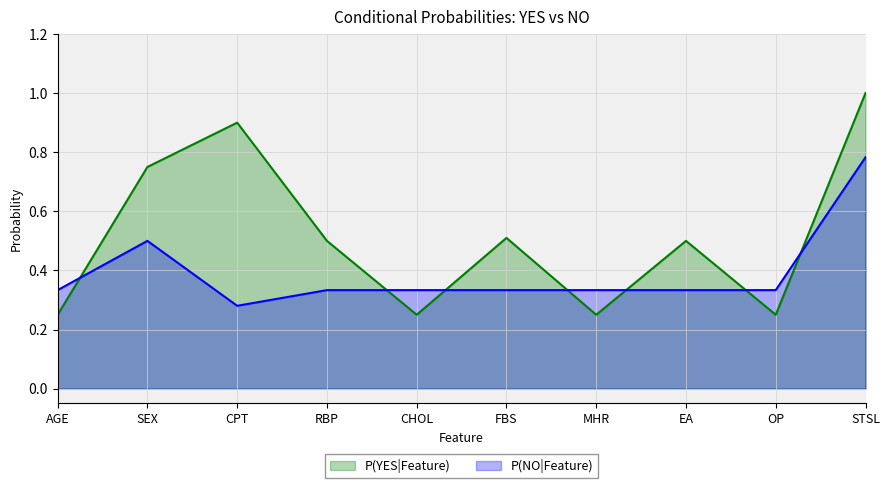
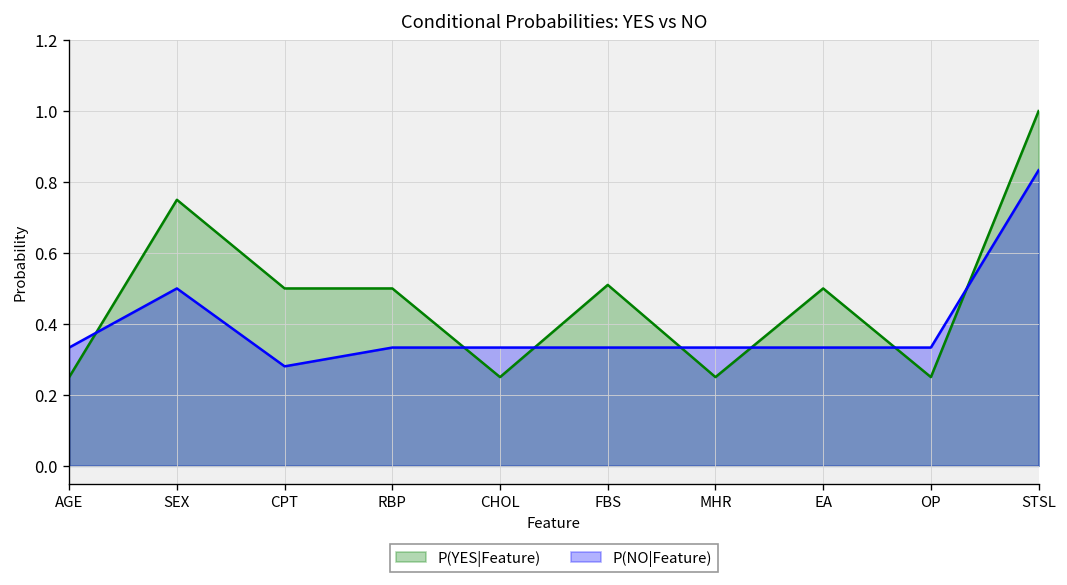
  {
    "P(YES|Feature)": {
      "AGE": 0.25,
      "SEX": 0.75,
-     "CPT": 0.9,
+     "CPT": 0.5,
      "RBP": 0.5,
      "CHOL": 0.25,
      "FBS": 0.51,
      "MHR": 0.25,
      "EA": 0.5,
      "OP": 0.25,
      "STSL": 1.0
    },
    "P(NO|Feature)": {
      "AGE": 0.33,
      "SEX": 0.50,
      "CPT": 0.28,
      "RBP": 0.33,
      "CHOL": 0.33,
      "FBS": 0.33,
      "MHR": 0.33,
      "EA": 0.33,
      "OP": 0.33,
-     "STSL": 0.78
+     "STSL": 0.83
    }
  }
